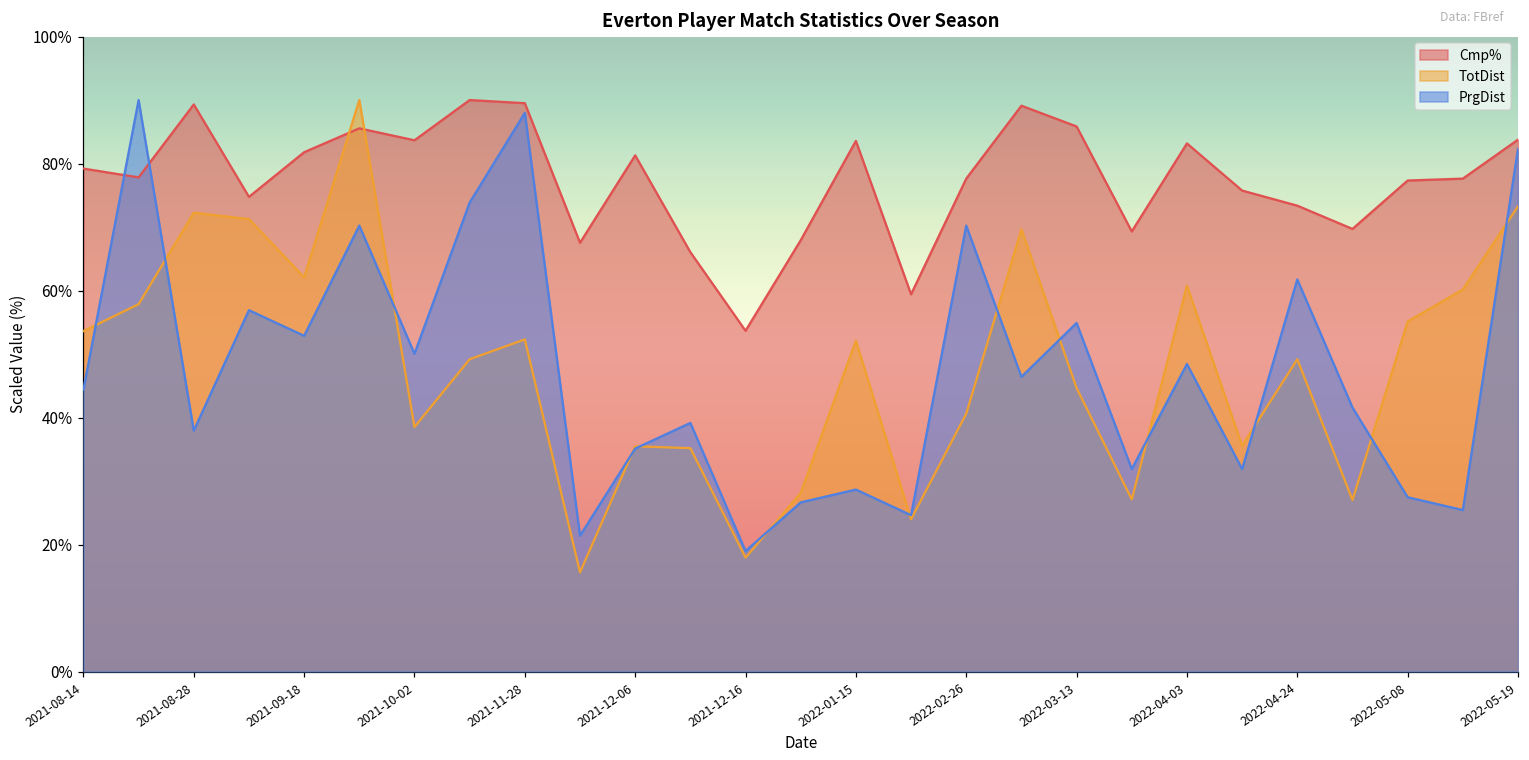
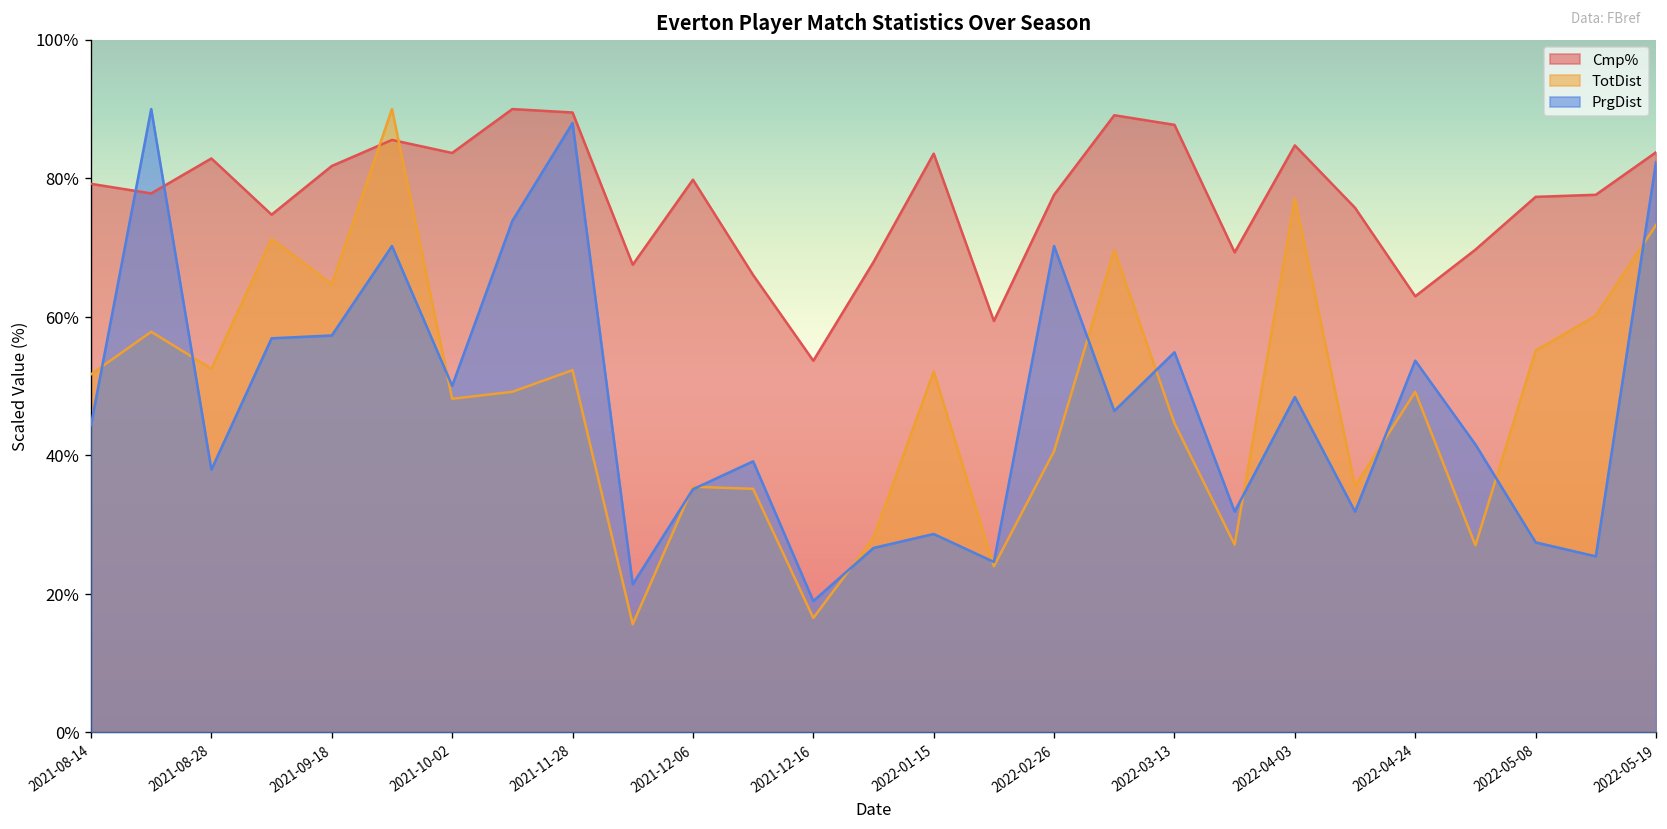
  {
    "Cmp%": {
      "2021-08-14": "79%",
-     "2021-08-28": "89%",
+     "2021-08-28": "83%",
      "2021-09-18": "82%",
      "2021-10-02": "84%",
      "2021-11-28": "90%",
-     "2021-12-06": "81%",
+     "2021-12-06": "80%",
      "2021-12-16": "54%",
      "2022-01-15": "84%",
      "2022-02-26": "78%",
-     "2022-03-13": "86%",
-     "2022-04-03": "83%",
-     "2022-04-24": "73%",
+     "2022-03-13": "88%",
+     "2022-04-03": "85%",
+     "2022-04-24": "63%",
      "2022-05-08": "77%",
      "2022-05-19": "84%"
    },
    "TotDist": {
-     "2021-08-14": "54%",
-     "2021-08-28": "72%",
-     "2021-09-18": "62%",
-     "2021-10-02": "38%",
+     "2021-08-14": "52%",
+     "2021-08-28": "53%",
+     "2021-09-18": "65%",
+     "2021-10-02": "48%",
      "2021-11-28": "52%",
-     "2021-12-16": "18%",
+     "2021-12-16": "17%",
      "2022-01-15": "52%",
      "2022-02-26": "41%",
      "2022-03-13": "45%",
-     "2022-04-03": "61%",
+     "2022-04-03": "77%",
      "2022-04-24": "49%",
      "2022-05-08": "55%",
      "2022-05-19": "73%"
    },
    "PrgDist": {
      "2021-08-14": "44%",
      "2021-08-28": "38%",
-     "2021-09-18": "53%",
+     "2021-09-18": "57%",
      "2021-10-02": "50%",
      "2021-11-28": "88%",
      "2021-12-16": "19%",
      "2022-01-15": "29%",
      "2022-02-26": "70%",
      "2022-03-13": "55%",
      "2022-04-03": "48%",
-     "2022-04-24": "62%",
+     "2022-04-24": "54%",
      "2022-05-08": "27%",
      "2022-05-19": "82%"
    }
  }
